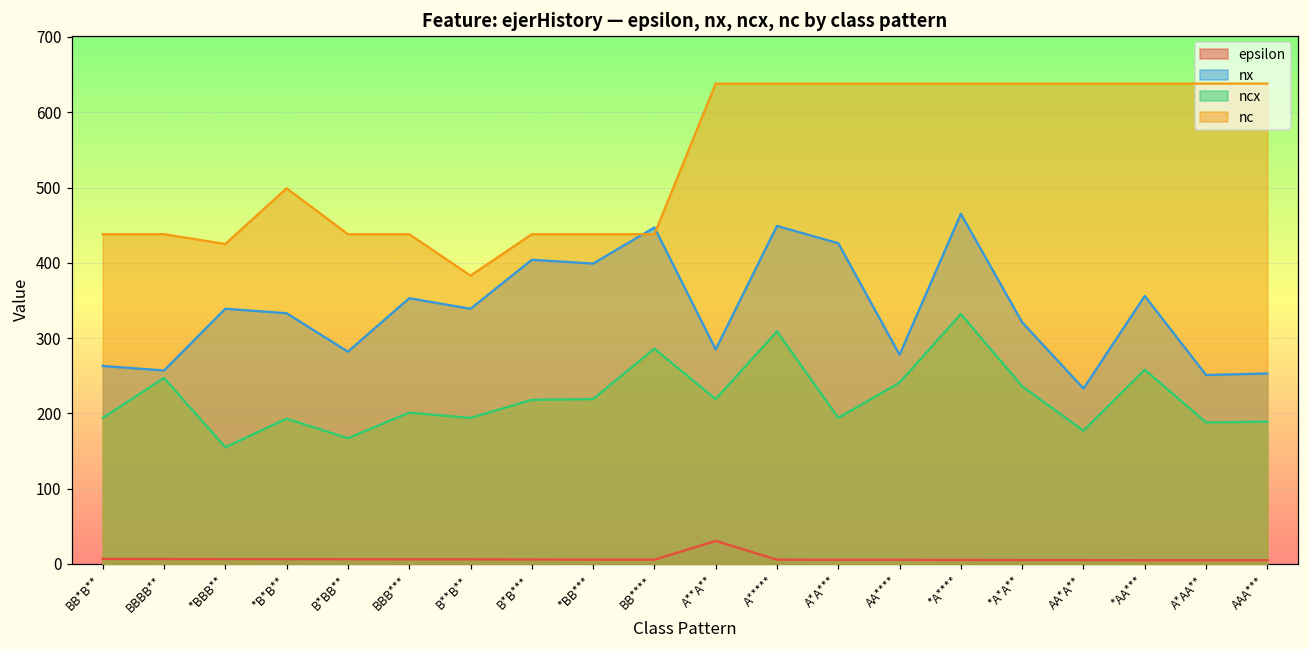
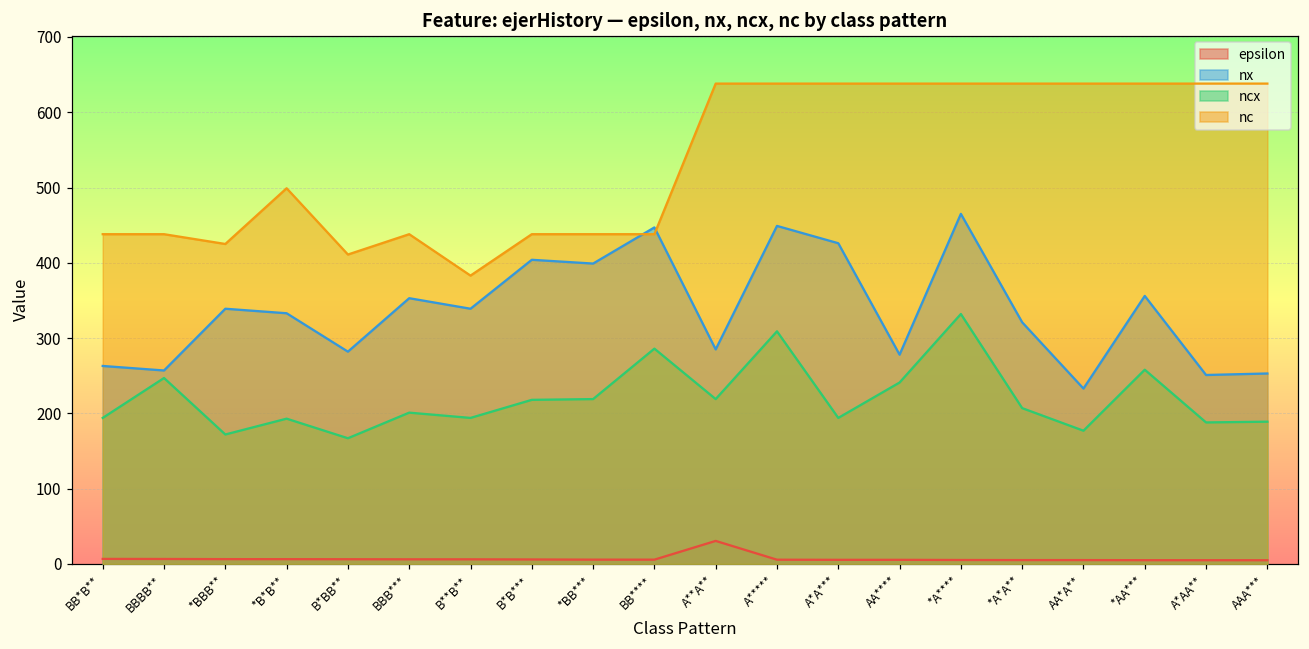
  {
    "epsilon": {
      "BB*B**": 10,
      "BBBB**": 10,
      "*BBB**": 10,
      "*B*B**": 10,
      "B*BB**": 10,
      "BBB***": 10,
      "B**B**": 10,
      "B*B***": 10,
      "*BB***": 10,
      "BB****": 10,
      "A**A**": 30,
      "A*****": 10,
      "A*A***": 10,
      "AA****": 10,
      "*A****": 10,
      "*A*A**": 10,
      "AA*A**": 10,
      "*AA***": 10,
      "A*AA**": 10,
      "AAA***": 0
    },
    "nx": {
      "BB*B**": 260,
      "BBBB**": 260,
      "*BBB**": 340,
      "*B*B**": 330,
      "B*BB**": 280,
      "BBB***": 350,
      "B**B**": 340,
      "B*B***": 400,
      "*BB***": 400,
      "BB****": 450,
      "A**A**": 290,
      "A*****": 450,
      "A*A***": 430,
      "AA****": 280,
      "*A****": 470,
      "*A*A**": 320,
      "AA*A**": 230,
      "*AA***": 360,
      "A*AA**": 250,
      "AAA***": 250
    },
    "ncx": {
      "BB*B**": 190,
      "BBBB**": 250,
-     "*BBB**": 160,
+     "*BBB**": 170,
      "*B*B**": 190,
      "B*BB**": 170,
      "BBB***": 200,
      "B**B**": 190,
      "B*B***": 220,
      "*BB***": 220,
      "BB****": 290,
      "A**A**": 220,
      "A*****": 310,
      "A*A***": 190,
      "AA****": 240,
      "*A****": 330,
-     "*A*A**": 240,
+     "*A*A**": 210,
      "AA*A**": 180,
      "*AA***": 260,
      "A*AA**": 190,
      "AAA***": 190
    },
    "nc": {
      "BB*B**": 440,
      "BBBB**": 440,
      "*BBB**": 430,
      "*B*B**": 500,
-     "B*BB**": 440,
+     "B*BB**": 410,
      "BBB***": 440,
      "B**B**": 380,
      "B*B***": 440,
      "*BB***": 440,
      "BB****": 440,
      "A**A**": 640,
      "A*****": 640,
      "A*A***": 640,
      "AA****": 640,
      "*A****": 640,
      "*A*A**": 640,
      "AA*A**": 640,
      "*AA***": 640
    }
  }
